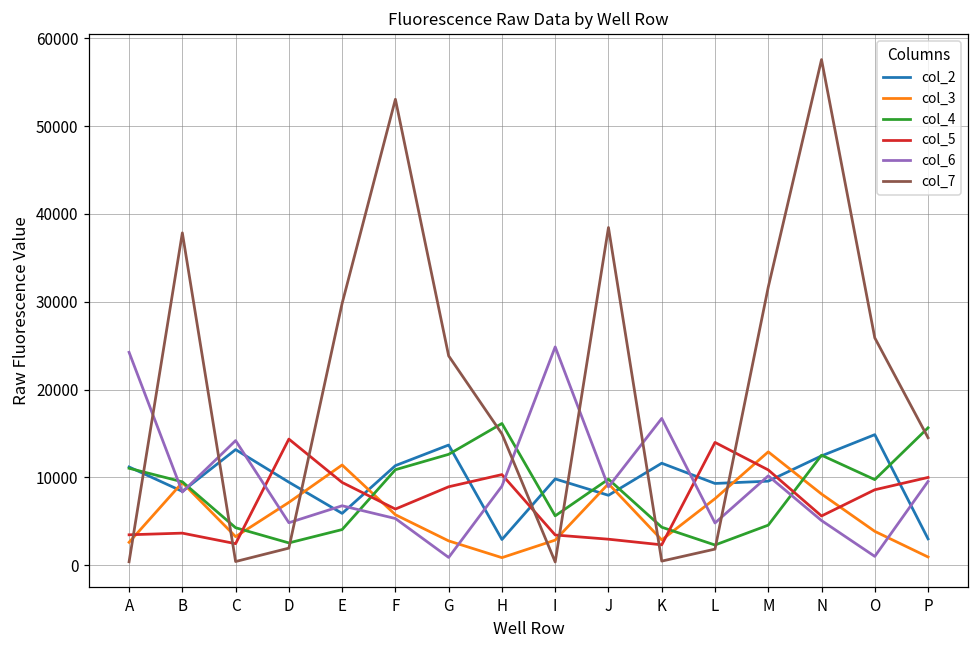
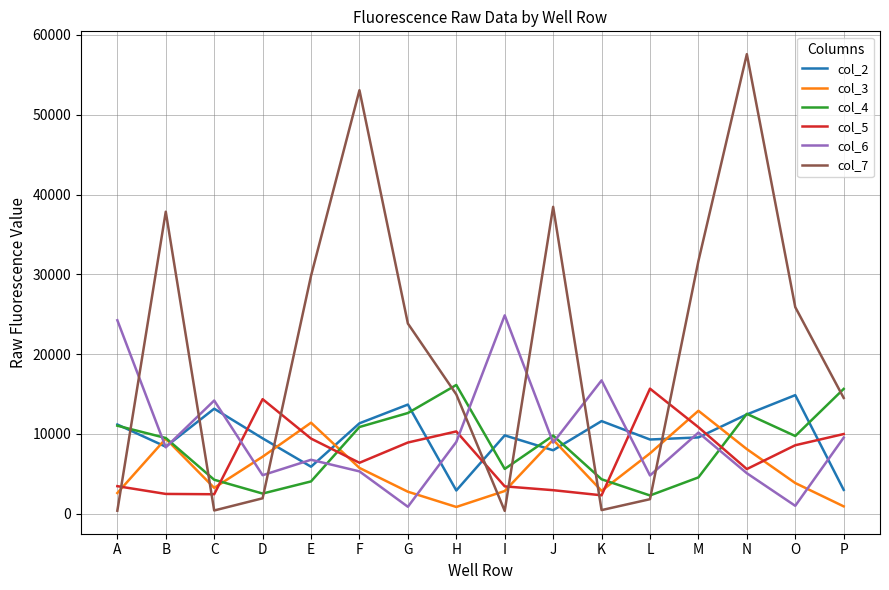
  {
    "col_2": {
      "C": 13000,
      "D": 9000,
      "E": 6000,
      "F": 11000,
      "G": 14000,
      "H": 3000,
      "I": 10000,
      "J": 8000,
      "K": 12000,
      "L": 9000,
      "M": 10000,
      "O": 15000,
      "P": 3000
    },
    "col_3": {
      "A": 3000,
      "C": 3000,
      "D": 7000,
      "E": 11000,
      "F": 6000,
      "G": 3000,
      "H": 1000,
      "I": 3000,
      "J": 9000,
      "K": 3000,
      "L": 8000,
      "M": 13000,
      "N": 8000,
      "O": 4000,
      "P": 1000
    },
    "col_4": {
      "C": 4000,
      "D": 3000,
      "E": 4000,
      "F": 11000,
      "G": 13000,
      "H": 16000,
      "I": 6000,
      "J": 10000,
      "K": 4000,
      "L": 2000,
      "M": 5000,
      "O": 10000,
      "P": 16000
    },
    "col_5": {
      "A": 3000,
-     "B": 4000,
+     "B": 2000,
      "C": 2000,
      "D": 14000,
      "E": 9000,
      "F": 6000,
      "G": 9000,
      "H": 10000,
      "I": 3000,
      "J": 3000,
      "K": 2000,
-     "L": 14000,
+     "L": 16000,
      "M": 11000,
      "N": 6000,
      "O": 9000,
      "P": 10000
    },
    "col_6": {
      "A": 24000,
      "C": 14000,
      "D": 5000,
      "E": 7000,
      "F": 5000,
      "G": 1000,
      "H": 9000,
      "I": 25000,
      "J": 9000,
      "K": 17000,
      "L": 5000,
      "M": 10000,
      "N": 5000,
      "O": 1000,
      "P": 10000
    },
    "col_7": {
      "A": 0,
      "B": 38000,
      "C": 0,
      "D": 2000,
      "E": 30000,
      "F": 53000,
      "G": 24000,
      "H": 15000,
      "I": 0,
      "J": 38000,
      "K": 0,
      "L": 2000,
      "M": 32000,
      "N": 58000,
      "O": 26000,
      "P": 15000
    }
  }
